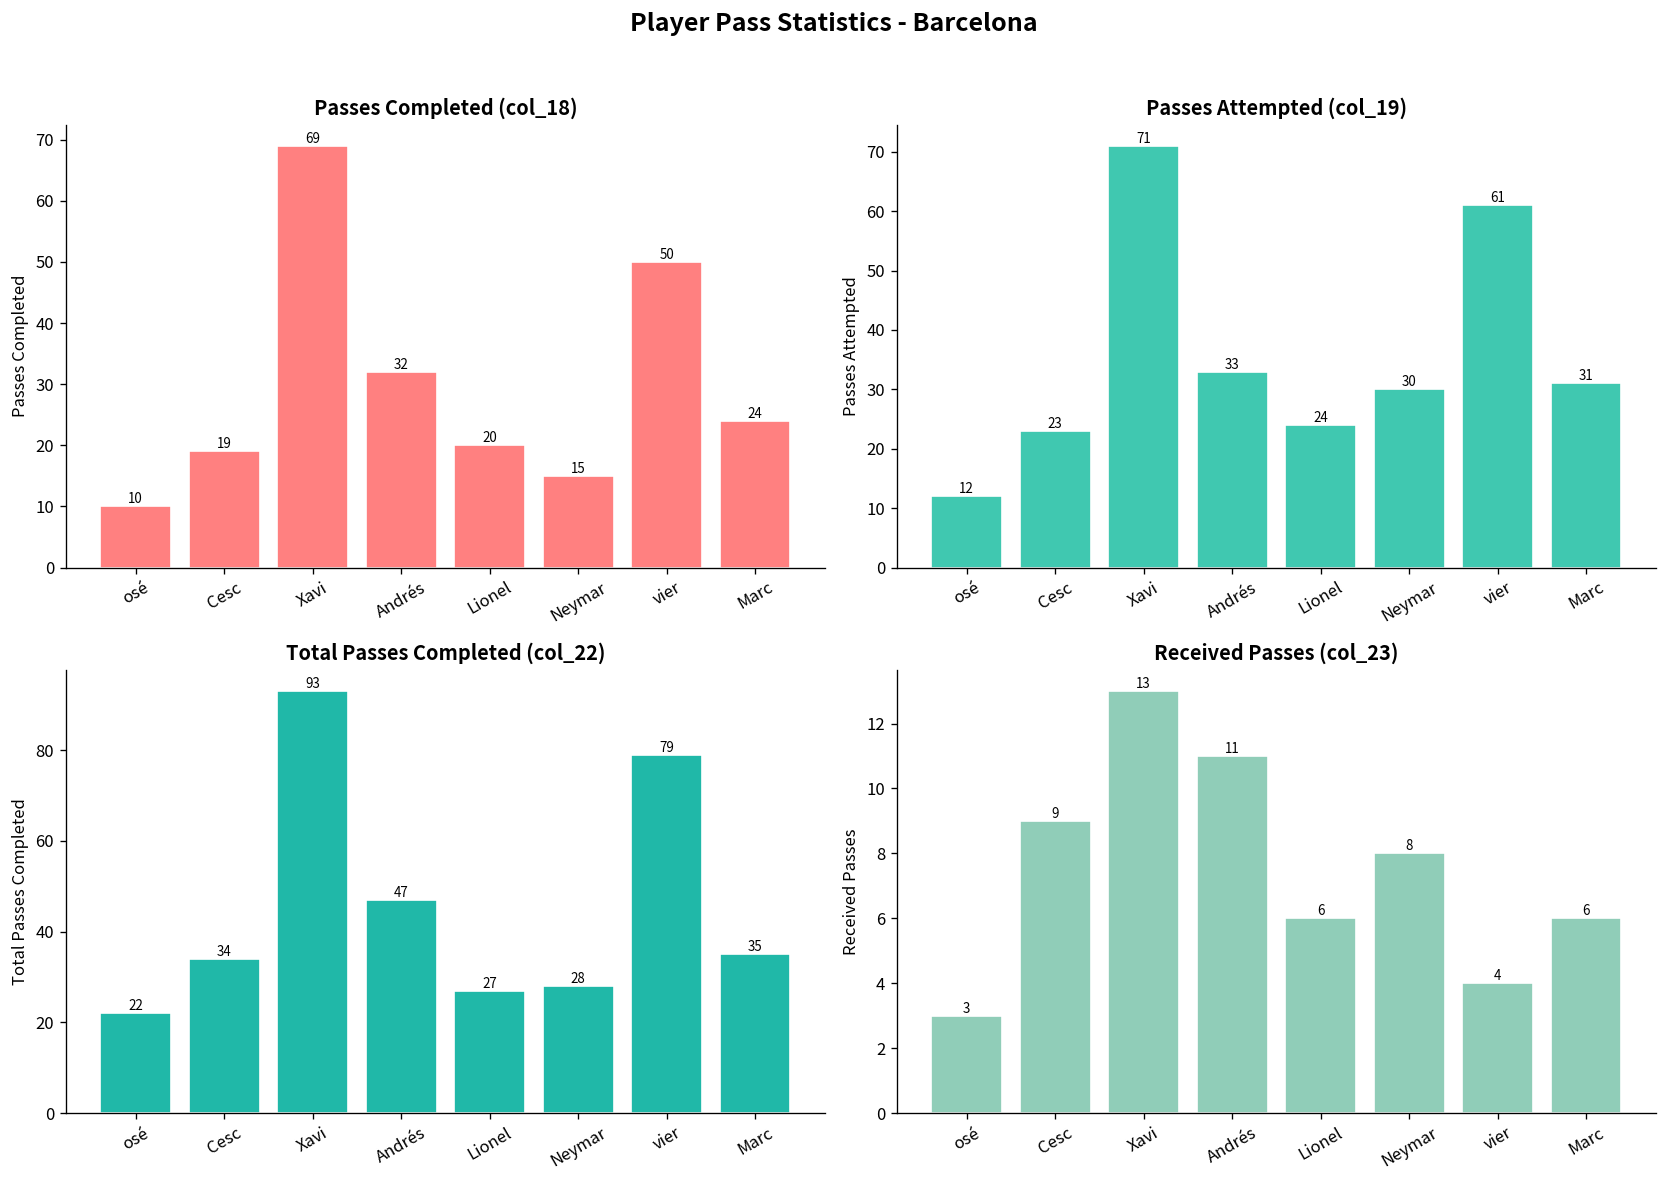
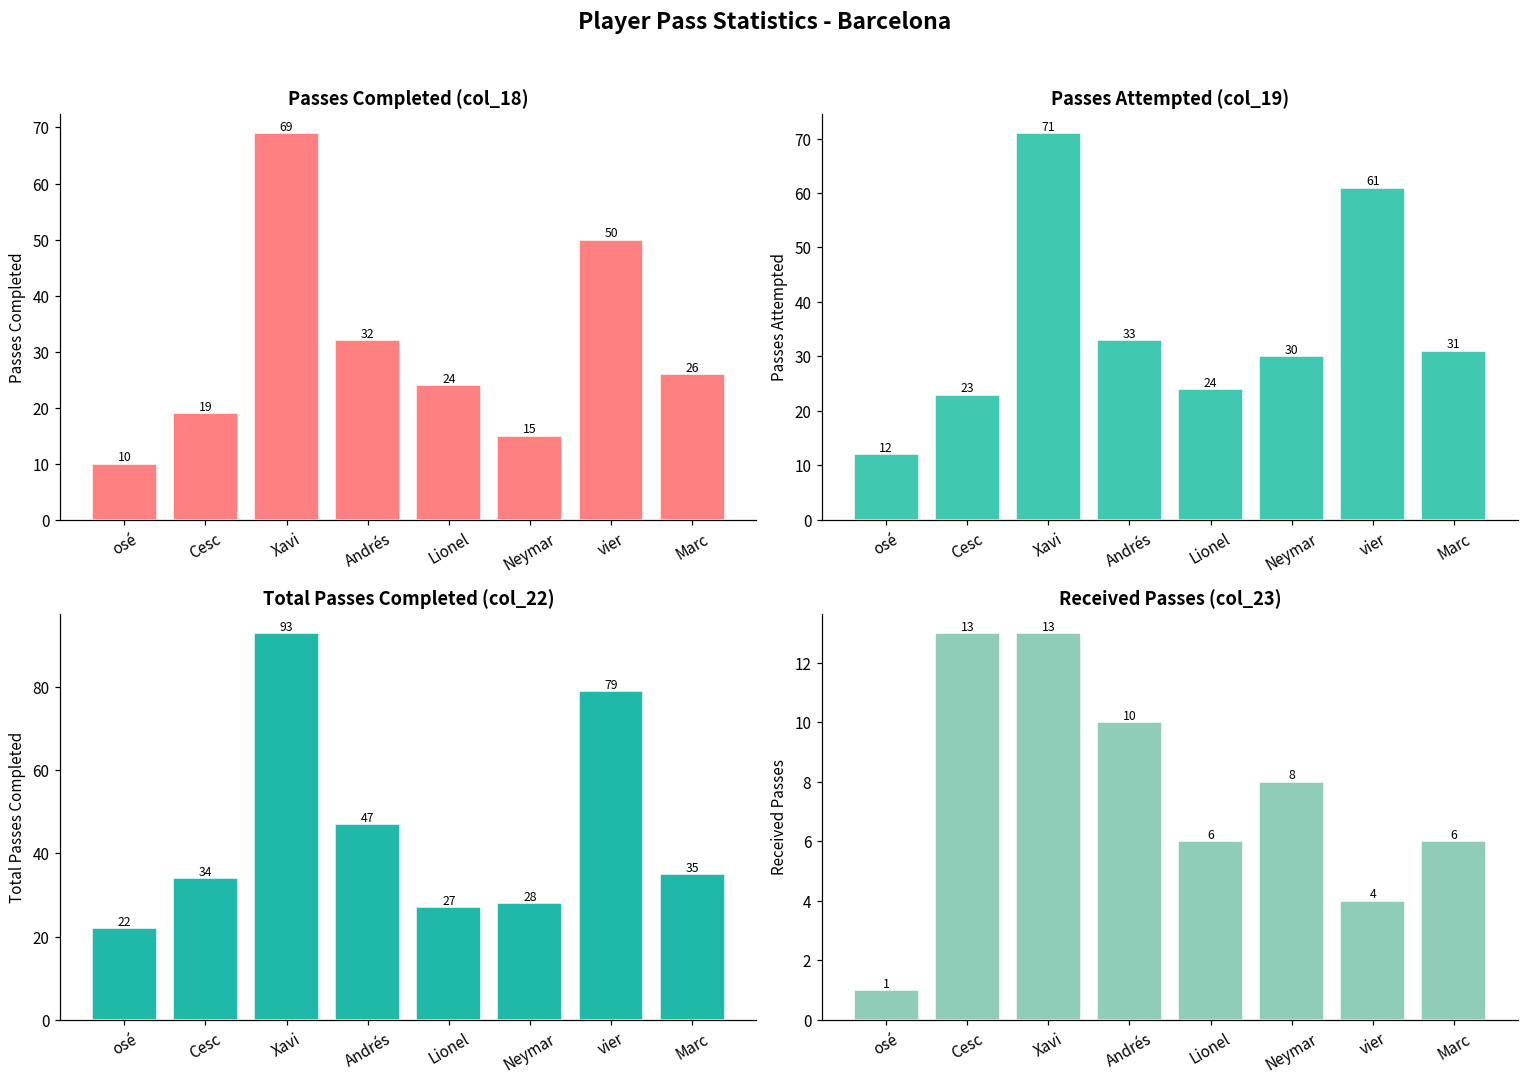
  {
    "Passes Completed (col_18)": {
      "osé": 10,
      "Cesc": 19,
      "Xavi": 69,
      "Andrés": 32,
-     "Lionel": 20,
+     "Lionel": 24,
      "Neymar": 15,
      "vier": 50,
-     "Marc": 24
+     "Marc": 26
    },
    "Passes Attempted (col_19)": {
      "osé": 12,
      "Cesc": 23,
      "Xavi": 71,
      "Andrés": 33,
      "Lionel": 24,
      "Neymar": 30,
      "vier": 61,
      "Marc": 31
    },
    "Total Passes Completed (col_22)": {
      "osé": 22,
      "Cesc": 34,
      "Xavi": 93,
      "Andrés": 47,
      "Lionel": 27,
      "Neymar": 28,
      "vier": 79,
      "Marc": 35
    },
    "Received Passes (col_23)": {
-     "osé": 3,
-     "Cesc": 9,
+     "osé": 1,
+     "Cesc": 13,
      "Xavi": 13,
-     "Andrés": 11,
+     "Andrés": 10,
      "Lionel": 6,
      "Neymar": 8,
      "vier": 4,
      "Marc": 6
    }
  }
